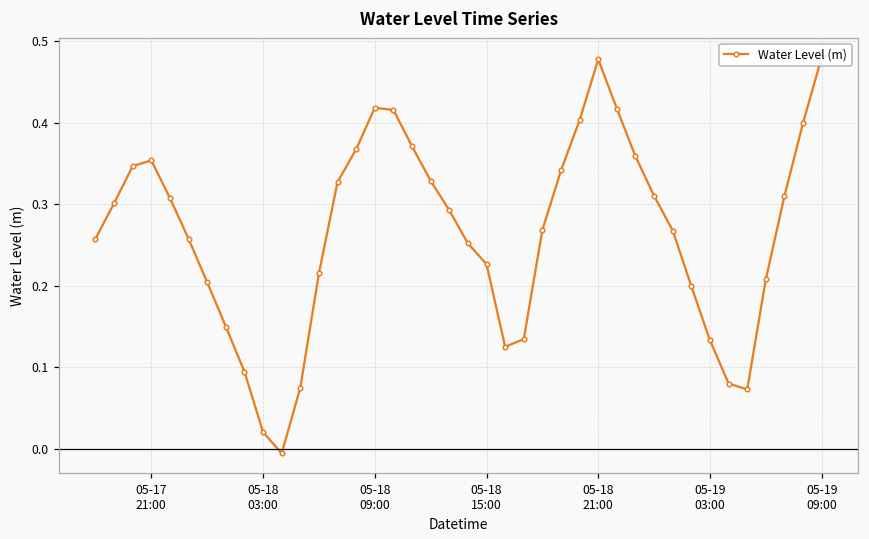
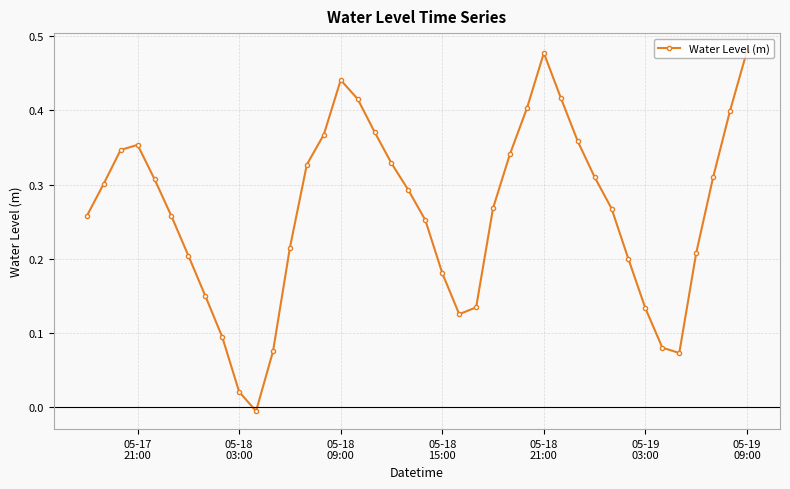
  {
    "05-17 21:00": 0.35,
    "05-18 03:00": 0.02,
-   "05-18 09:00": 0.42,
-   "05-18 15:00": 0.23,
+   "05-18 09:00": 0.44,
+   "05-18 15:00": 0.18,
    "05-18 21:00": 0.48,
    "05-19 03:00": 0.13
  }
